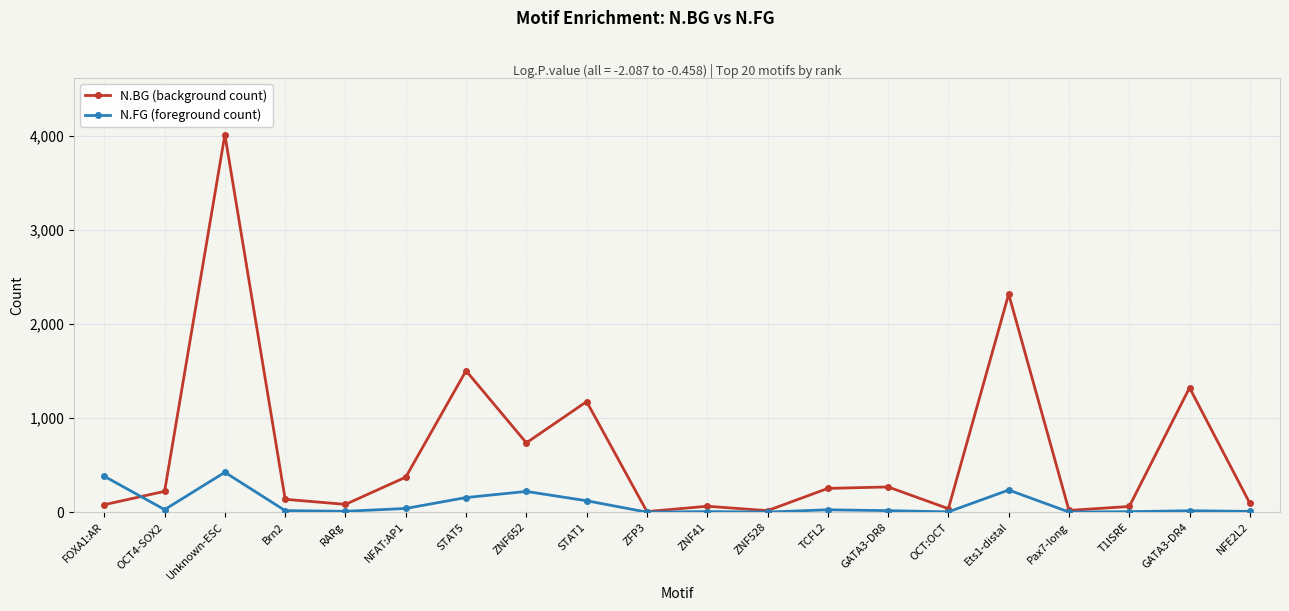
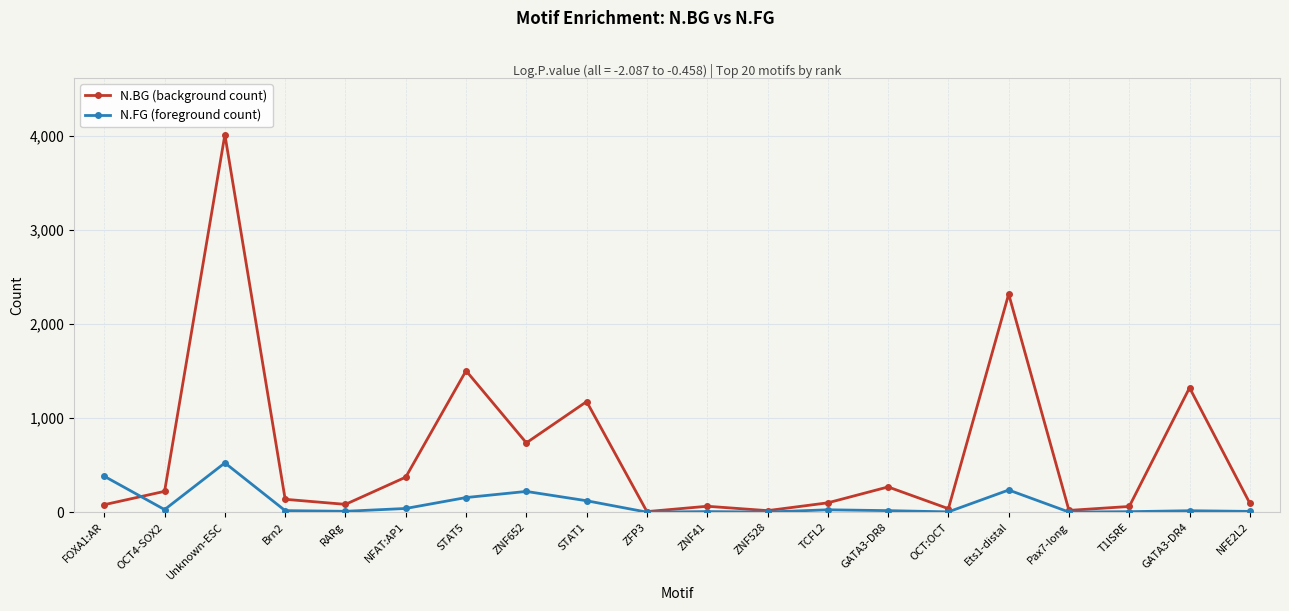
  {
    "N.BG (background count)": {
      "FOXA1:AR": "100",
      "OCT4-SOX2": "200",
      "Unknown-ESC": "4,000",
      "Brn2": "100",
      "RARg": "100",
      "NFAT:AP1": "400",
      "STAT5": "1,500",
      "ZNF652": "700",
      "STAT1": "1,200",
      "ZNF41": "100",
-     "TCFL2": "300",
+     "TCFL2": "100",
      "GATA3-DR8": "300",
      "OCT:OCT": "0",
      "Ets1-distal": "2,300",
      "T1ISRE": "100",
      "GATA3-DR4": "1,300",
      "NFE2L2": "100"
    },
    "N.FG (foreground count)": {
      "FOXA1:AR": "400",
      "OCT4-SOX2": "0",
-     "Unknown-ESC": "400",
+     "Unknown-ESC": "500",
      "Brn2": "0",
      "RARg": "0",
      "NFAT:AP1": "0",
      "STAT5": "200",
      "ZNF652": "200",
      "STAT1": "100",
      "ZNF41": "0",
      "TCFL2": "0",
      "GATA3-DR8": "0",
      "OCT:OCT": "0",
      "Ets1-distal": "200",
      "T1ISRE": "0",
      "GATA3-DR4": "0",
      "NFE2L2": "0"
    }
  }
